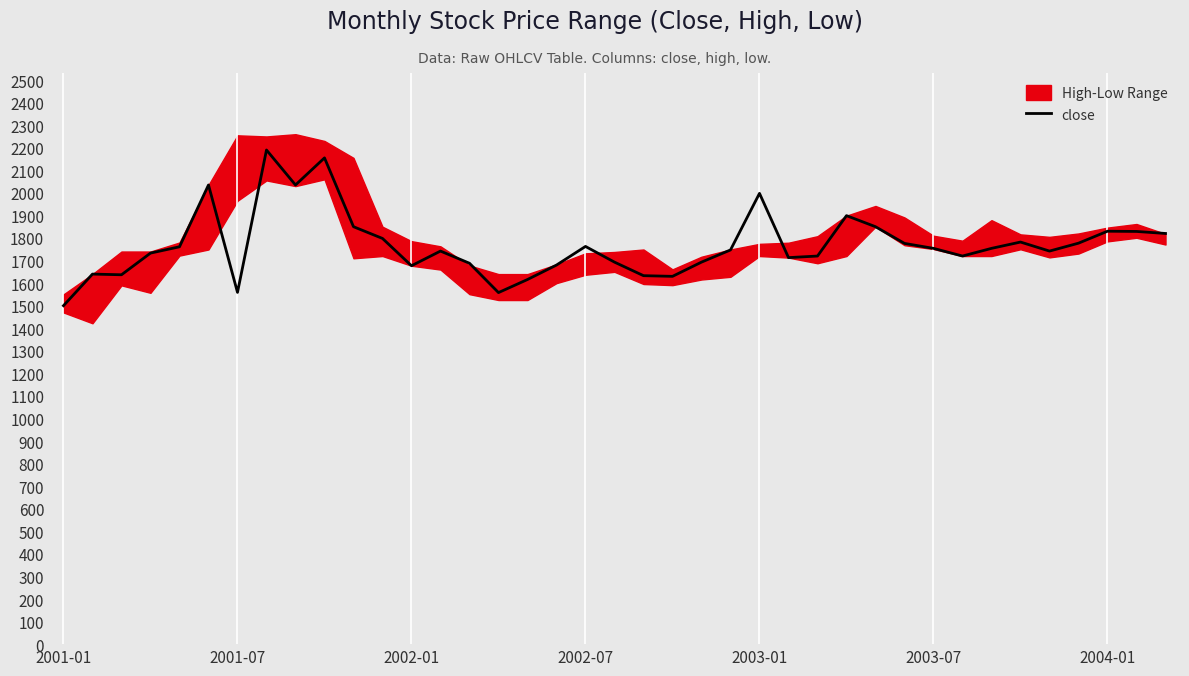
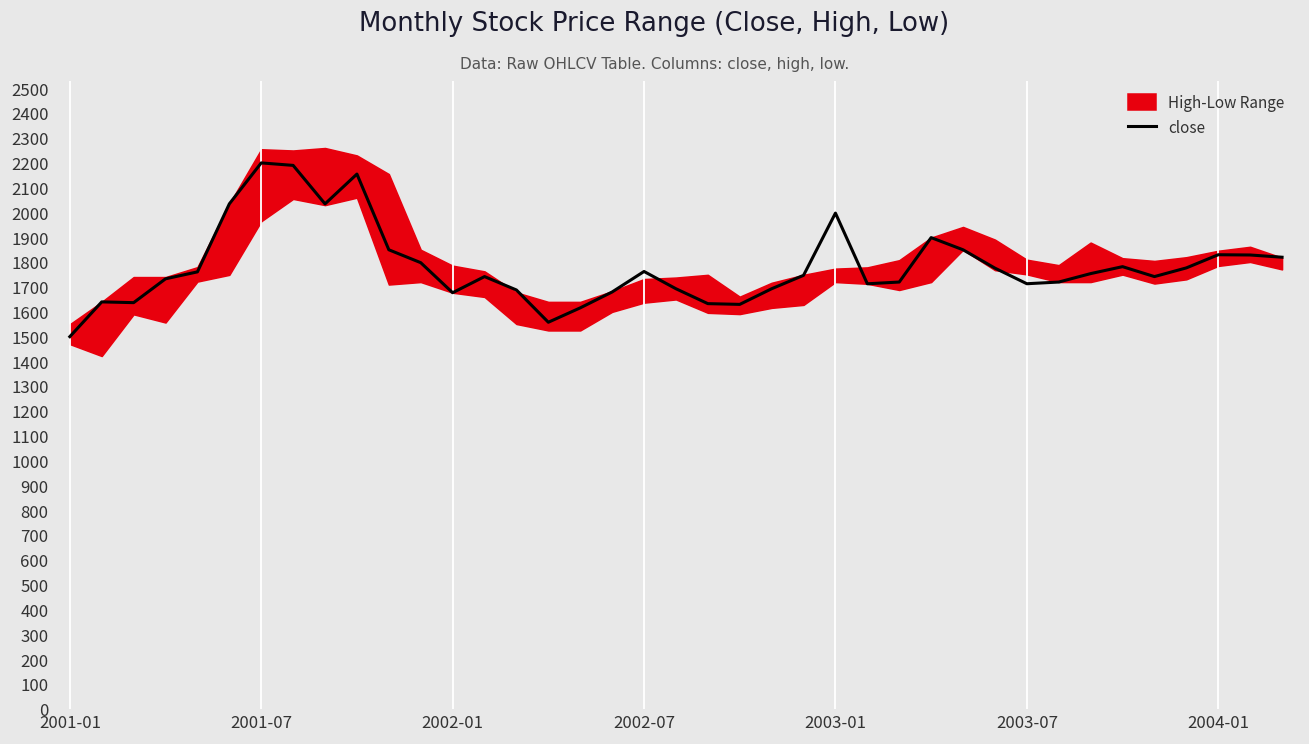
  {
    "close": {
      "2001-01": 1500,
-     "2001-07": 1560,
+     "2001-07": 2200,
      "2002-01": 1680,
      "2002-07": 1760,
      "2003-01": 2000,
-     "2003-07": 1750,
+     "2003-07": 1710,
      "2004-01": 1830
    }
  }
